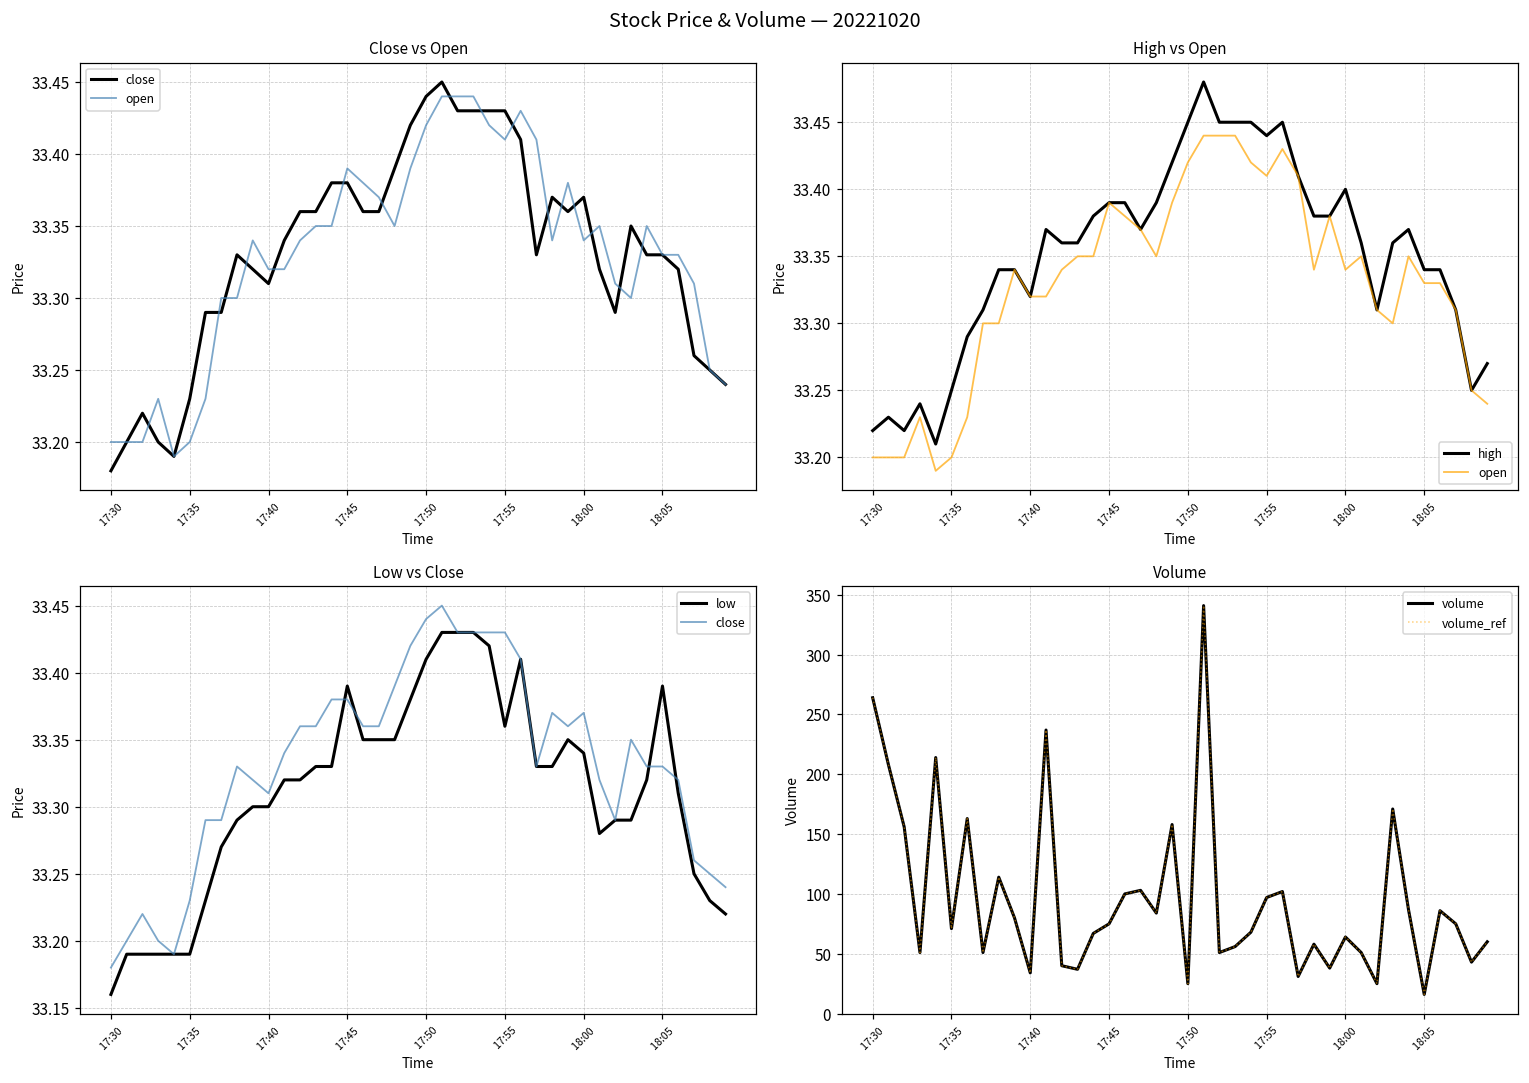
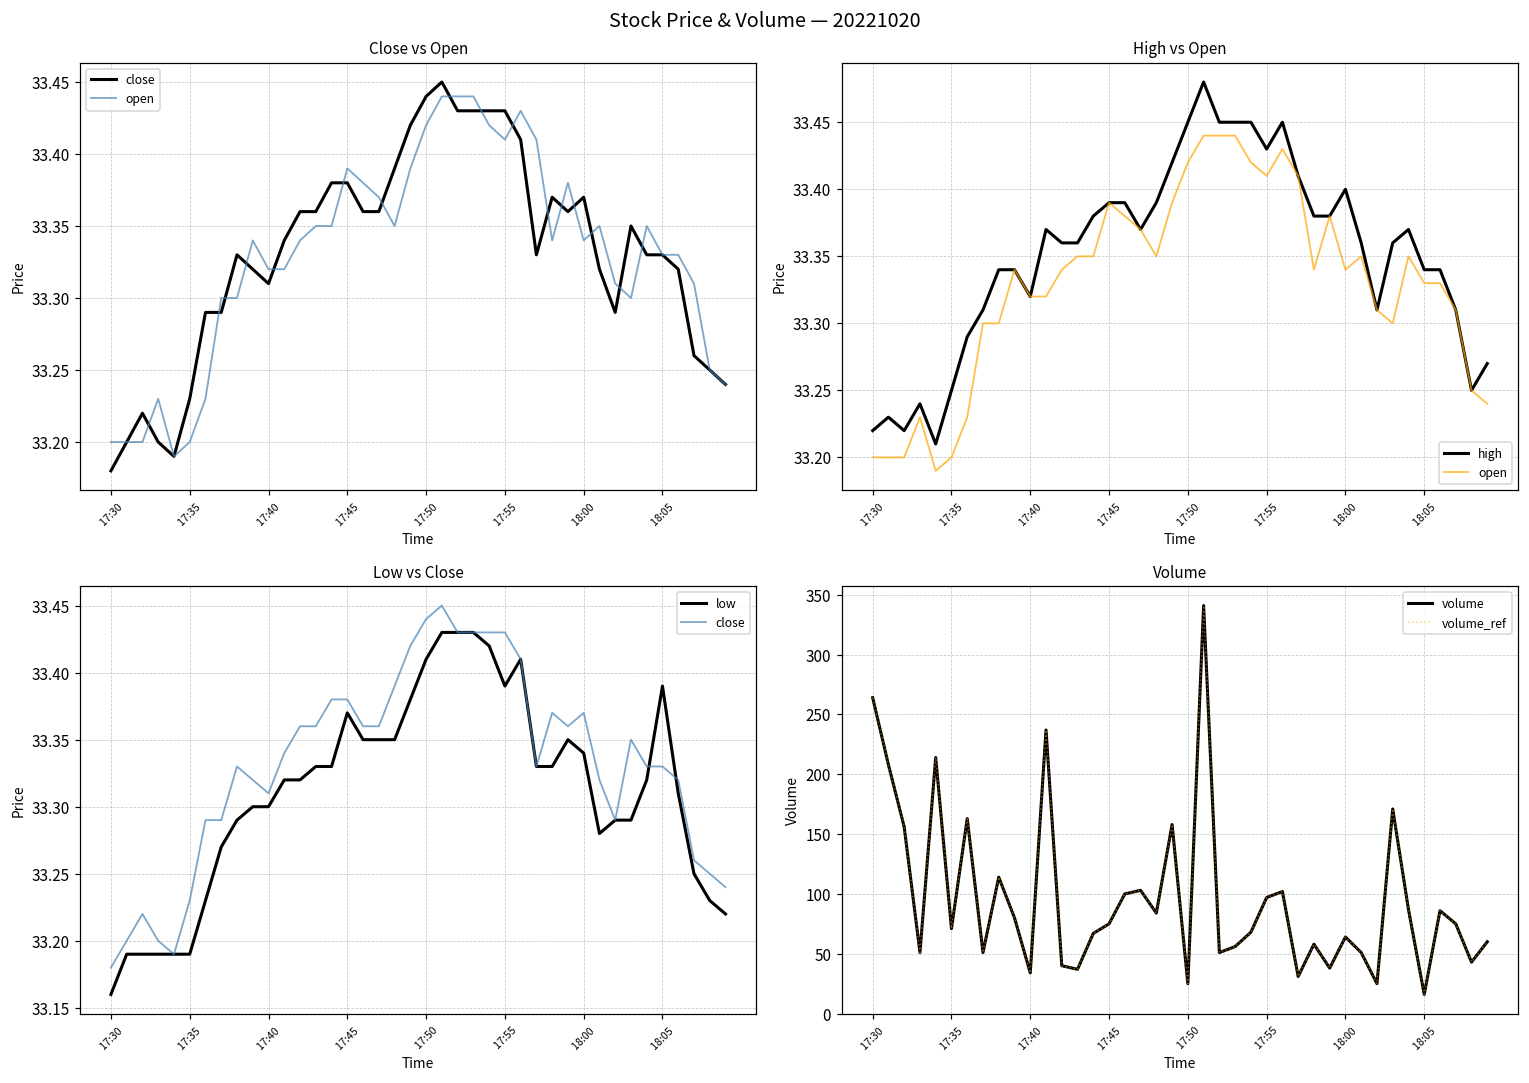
  {
    "High vs Open": {
      "high": {
        "17:30": 33.22,
        "17:35": 33.25,
        "17:50": 33.45,
-       "17:55": 33.44,
+       "17:55": 33.43,
        "18:00": 33.40,
        "18:05": 33.34
      },
      "open": {
        "17:30": 33.20,
        "17:35": 33.20,
        "17:50": 33.42,
        "17:55": 33.41,
        "18:00": 33.34,
        "18:05": 33.33
      }
    },
    "Low vs Close": {
      "low": {
        "17:30": 33.16,
        "17:35": 33.19,
        "17:40": 33.30,
-       "17:45": 33.39,
+       "17:45": 33.37,
        "17:50": 33.41,
-       "17:55": 33.36,
+       "17:55": 33.39,
        "18:00": 33.34,
        "18:05": 33.39
      },
      "close": {
        "17:30": 33.18,
        "17:35": 33.23,
        "17:40": 33.31,
        "17:45": 33.38,
        "17:50": 33.44,
        "17:55": 33.43,
        "18:00": 33.37,
        "18:05": 33.33
      }
    },
    "Volume": {
      "17:30": 264,
      "17:35": 71,
      "17:40": 34,
      "17:45": 75,
      "17:50": 25,
      "17:55": 97,
      "18:00": 64,
      "18:05": 16
    }
  }
